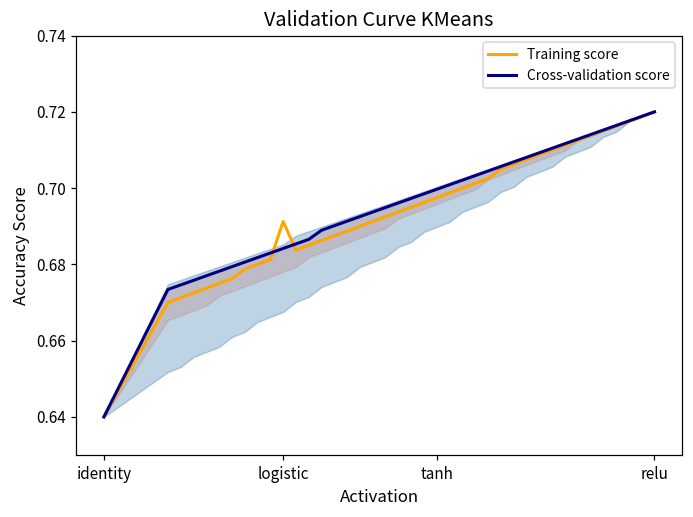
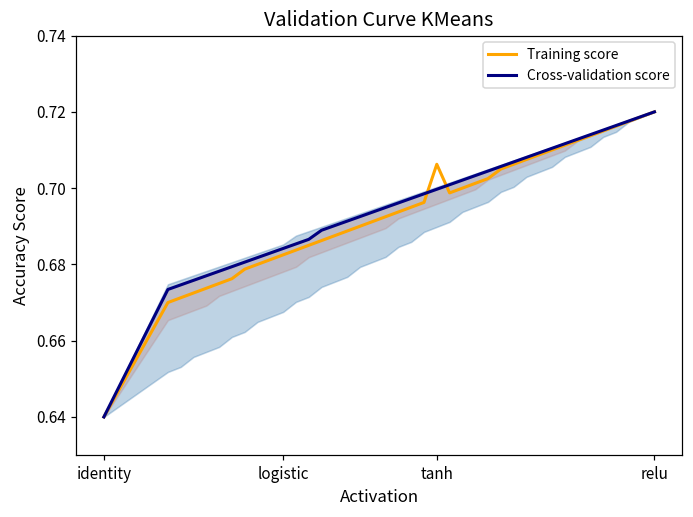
  {
    "Training score": {
-     "logistic": 0.691,
-     "tanh": 0.698
+     "logistic": 0.683,
+     "tanh": 0.706
    },
    "Cross-validation score": {
      "logistic": 0.684
    }
  }
